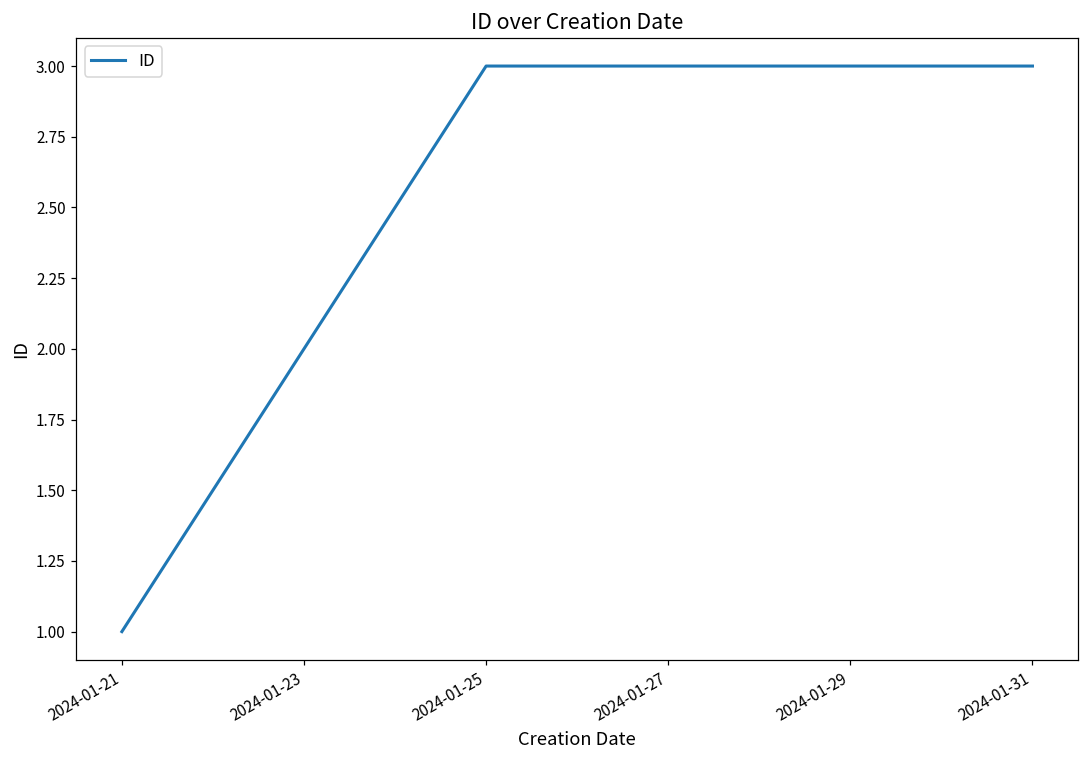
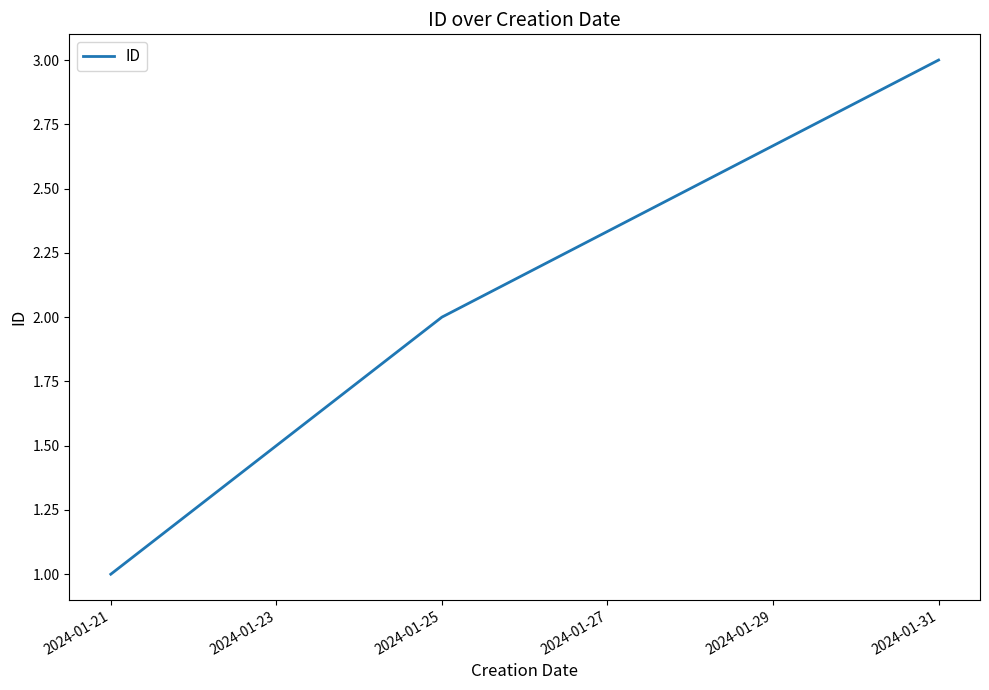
  {
    "2024-01-21": 1,
-   "2024-01-25": 3,
+   "2024-01-25": 2,
    "2024-01-31": 3
  }
